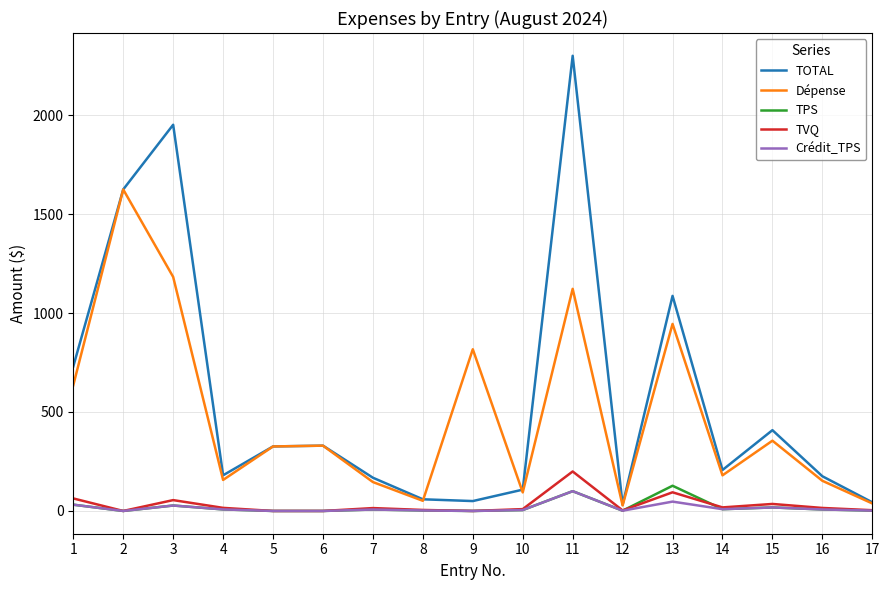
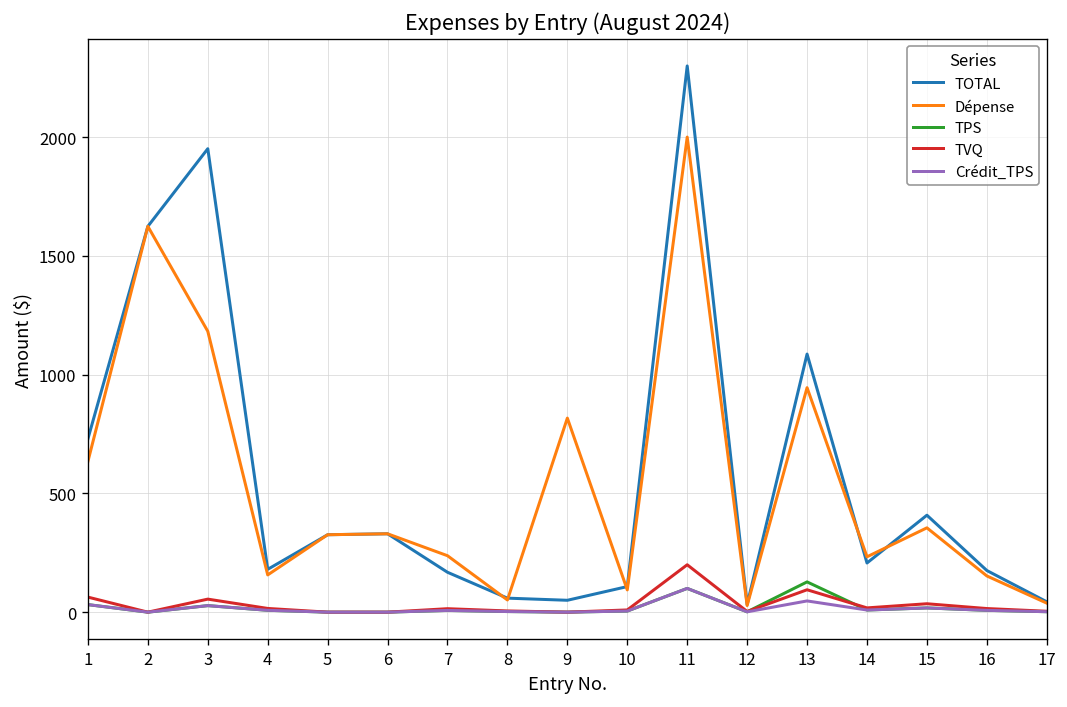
  {
    "TOTAL": {
      "1": 730,
      "3": 1950,
      "4": 180,
      "7": 170,
      "9": 50,
      "10": 110,
      "11": 2300,
      "13": 1090,
      "14": 210,
      "15": 410,
      "16": 180
    },
    "Dépense": {
      "1": 640,
      "3": 1180,
      "4": 160,
-     "7": 150,
+     "7": 240,
      "9": 820,
      "10": 90,
-     "11": 1120,
+     "11": 2000,
      "13": 950,
-     "14": 180,
+     "14": 230,
      "15": 360,
      "16": 150
    },
    "TPS": {
      "13": 130
    },
    "TVQ": {
      "1": 60,
      "3": 50,
      "11": 200,
      "13": 90,
      "15": 40
    },
    "Crédit_TPS": {
      "13": 50
    }
  }
